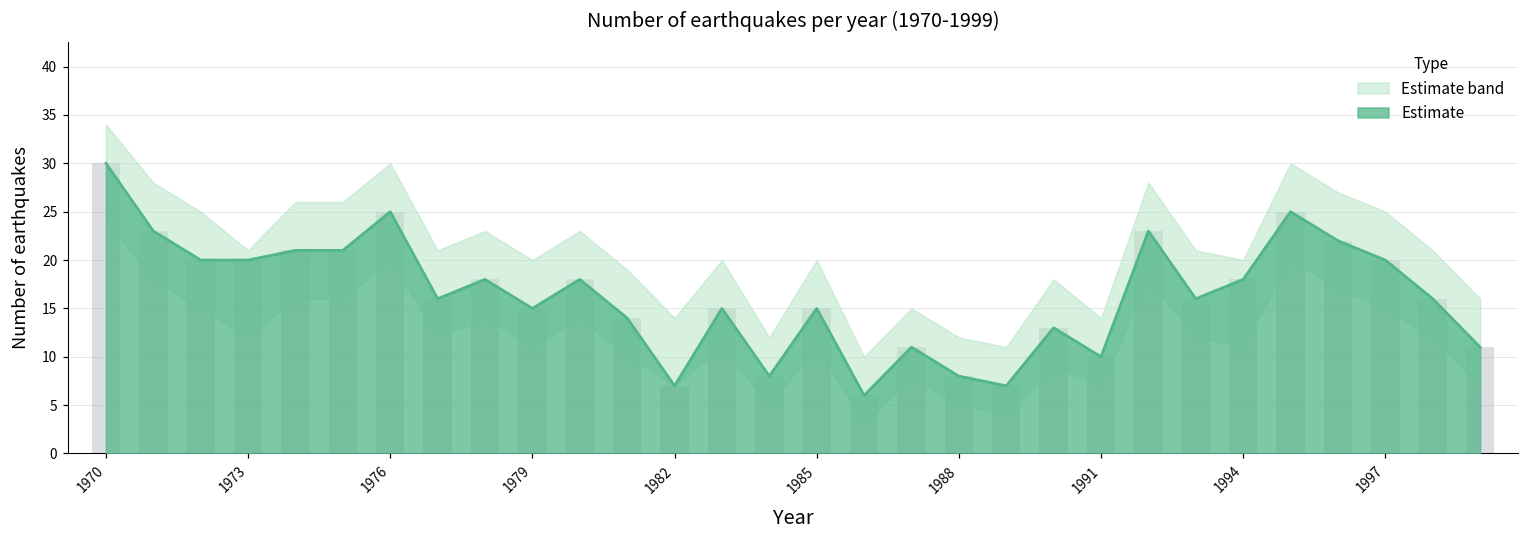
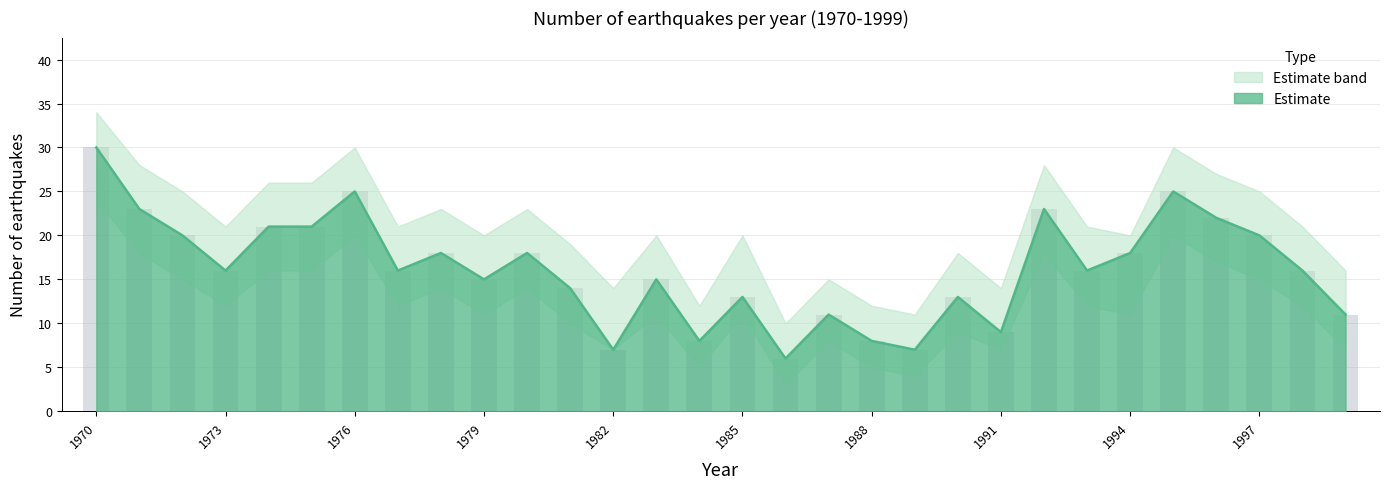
  {
    "Estimate": {
      "1970": 30,
-     "1973": 20,
+     "1973": 16,
      "1976": 25,
      "1979": 15,
      "1982": 7,
-     "1985": 15,
+     "1985": 13,
      "1988": 8,
-     "1991": 10,
+     "1991": 9,
      "1994": 18,
      "1997": 20
    }
  }
